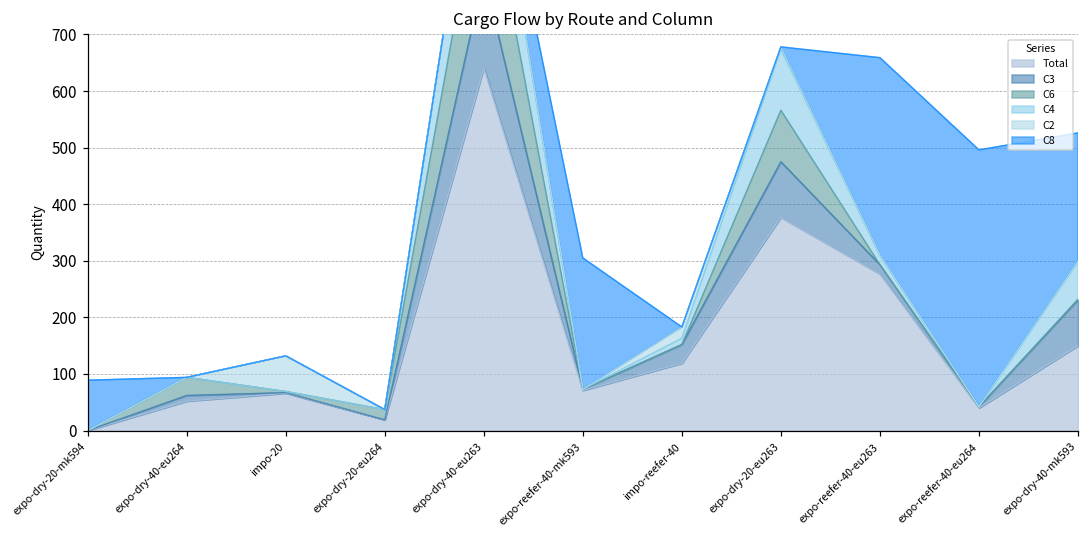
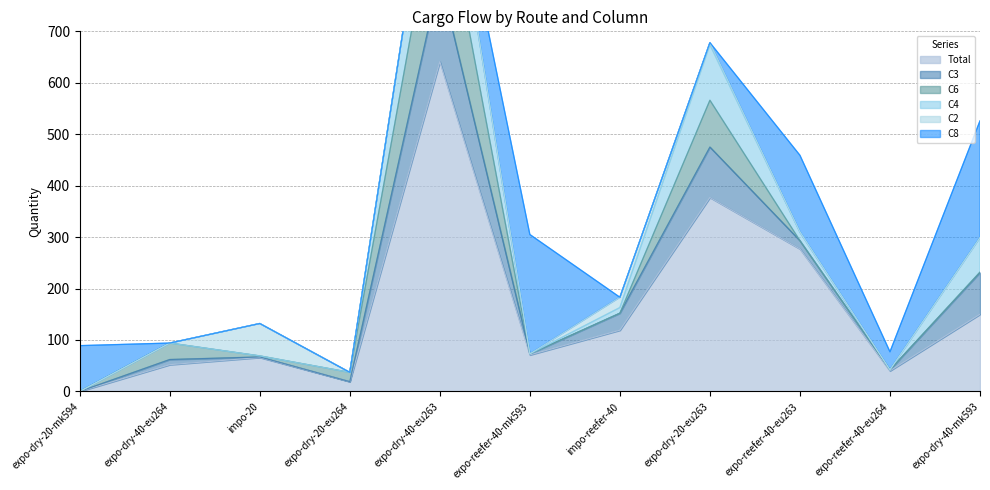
  {
    "C8": {
      "expo-dry-20-mk594": 90,
      "expo-reefer-40-mk593": 230,
-     "expo-reefer-40-eu263": 350,
-     "expo-reefer-40-eu264": 450,
+     "expo-reefer-40-eu263": 150,
+     "expo-reefer-40-eu264": 40,
      "expo-dry-40-mk593": 230
    }
  }
